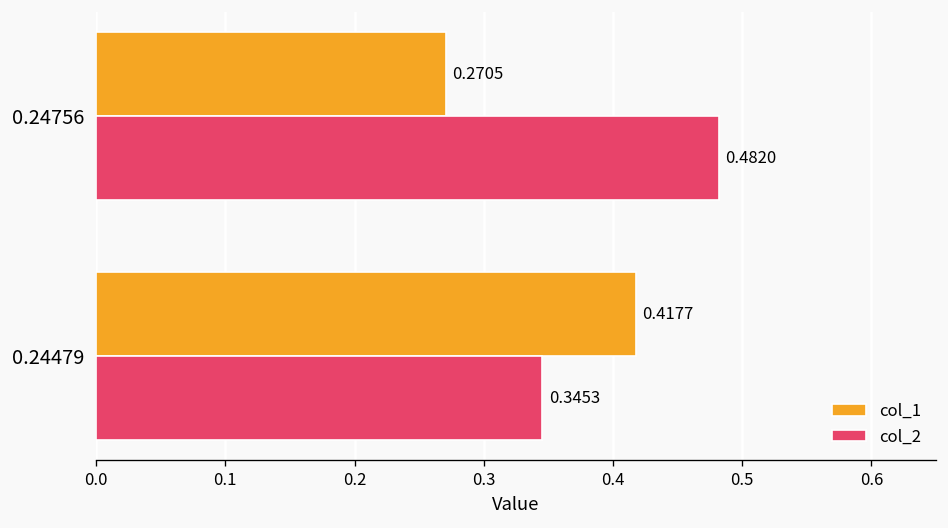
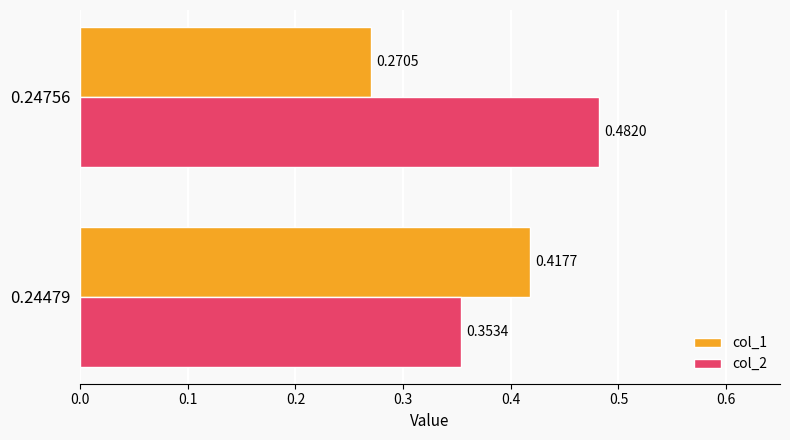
  {
    "col_1": {
      "0.24756": 0.2705,
      "0.24479": 0.4177
    },
    "col_2": {
      "0.24756": 0.4820,
-     "0.24479": 0.3453
+     "0.24479": 0.3534
    }
  }
